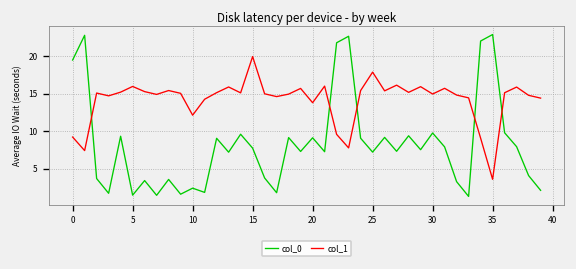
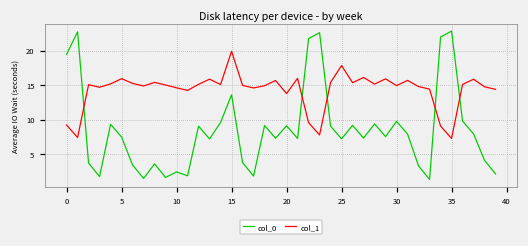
  {
    "col_0": {
      "0": 19,
-     "5": 1,
+     "5": 7,
      "10": 2,
-     "15": 8,
+     "15": 14,
      "20": 9,
      "25": 7,
      "30": 10,
      "35": 23
    },
    "col_1": {
      "0": 9,
      "5": 16,
-     "10": 12,
+     "10": 15,
      "15": 20,
      "20": 14,
      "25": 18,
      "30": 15,
-     "35": 4
+     "35": 7
    }
  }
